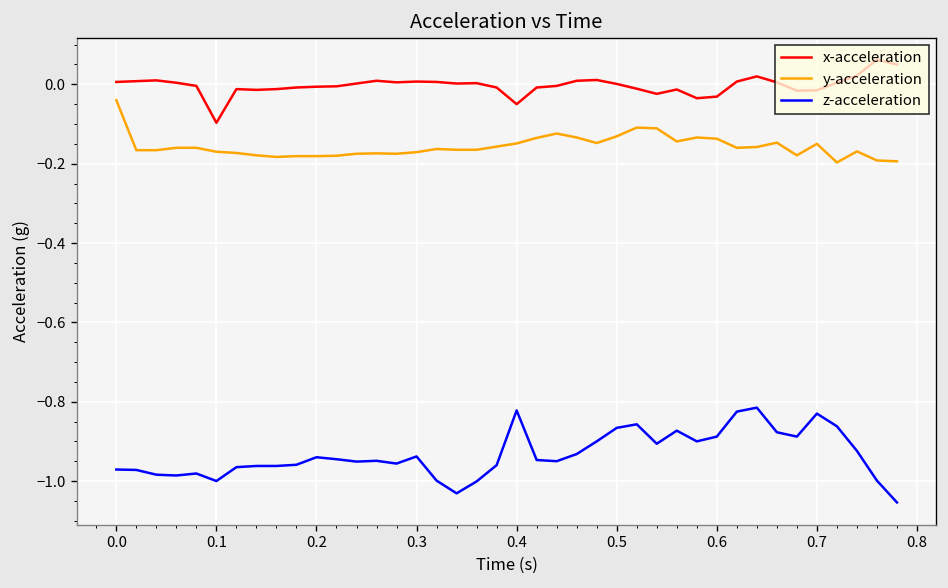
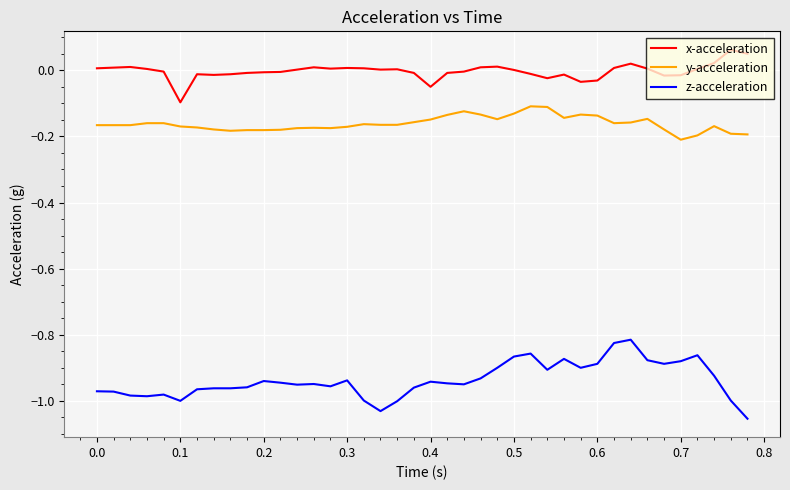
  {
    "x-acceleration": {
      "0.0": 0.01,
      "0.1": -0.10,
      "0.2": -0.01,
      "0.3": 0.01,
      "0.4": -0.05,
      "0.5": 0.00,
      "0.6": -0.03
    },
    "y-acceleration": {
-     "0.0": -0.04,
+     "0.0": -0.17,
      "0.1": -0.17,
      "0.2": -0.18,
      "0.3": -0.17,
      "0.4": -0.15,
      "0.5": -0.13,
      "0.6": -0.14,
-     "0.7": -0.15
+     "0.7": -0.21
    },
    "z-acceleration": {
      "0.0": -0.97,
      "0.1": -1.00,
      "0.2": -0.94,
      "0.3": -0.94,
-     "0.4": -0.82,
+     "0.4": -0.94,
      "0.5": -0.87,
      "0.6": -0.89,
-     "0.7": -0.83
+     "0.7": -0.88
    }
  }
